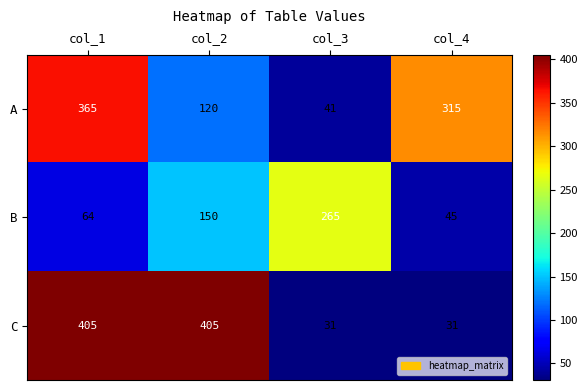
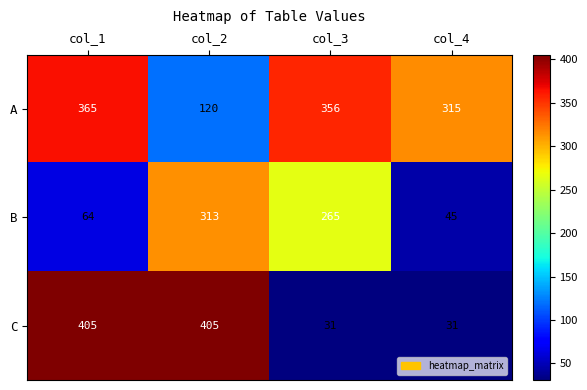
  {
    "A": {
      "col_1": 365,
      "col_2": 120,
-     "col_3": 41,
+     "col_3": 356,
      "col_4": 315
    },
    "B": {
      "col_1": 64,
-     "col_2": 150,
+     "col_2": 313,
      "col_3": 265,
      "col_4": 45
    },
    "C": {
      "col_1": 405,
      "col_2": 405,
      "col_3": 31,
      "col_4": 31
    }
  }
